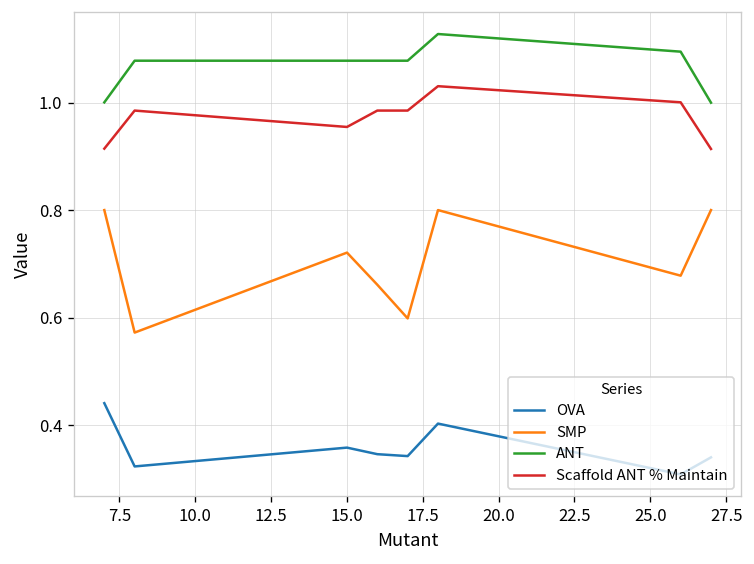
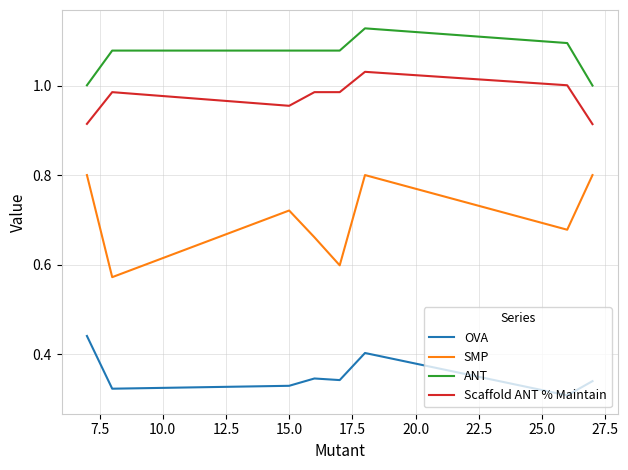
  {
    "OVA": {
-     "15.0": 0.36
+     "15.0": 0.33
    },
    "SMP": {
      "15.0": 0.72
    },
    "ANT": {
      "15.0": 1.08
    },
    "Scaffold ANT % Maintain": {
      "15.0": 0.95
    }
  }
